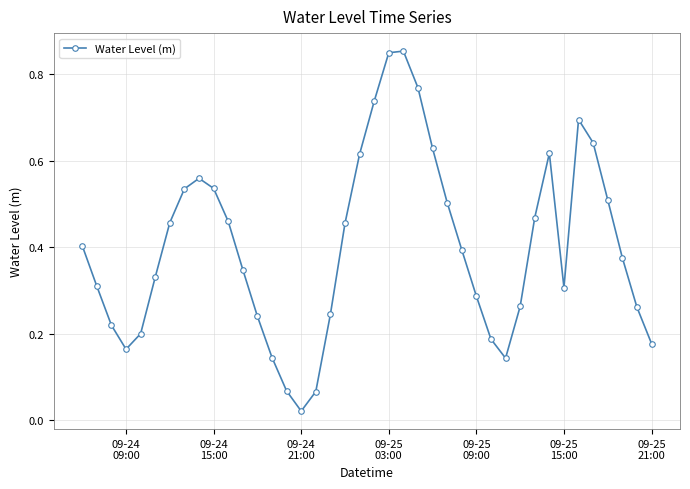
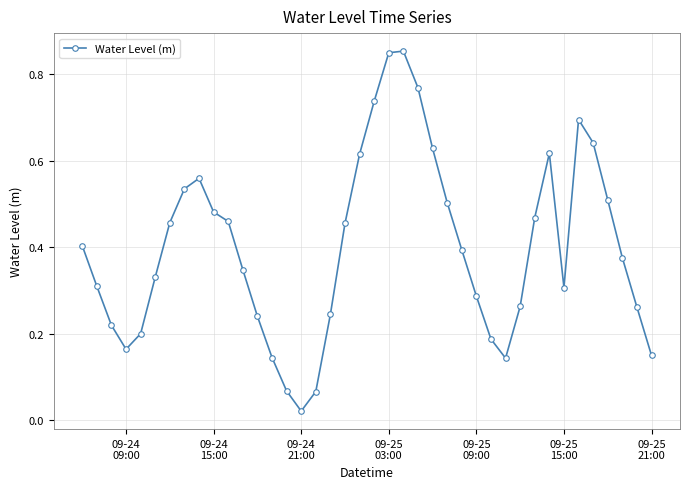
  {
    "09-24 09:00": 0.16,
-   "09-24 15:00": 0.54,
+   "09-24 15:00": 0.48,
    "09-24 21:00": 0.02,
    "09-25 03:00": 0.85,
    "09-25 09:00": 0.29,
    "09-25 15:00": 0.31,
-   "09-25 21:00": 0.18
+   "09-25 21:00": 0.15
  }
